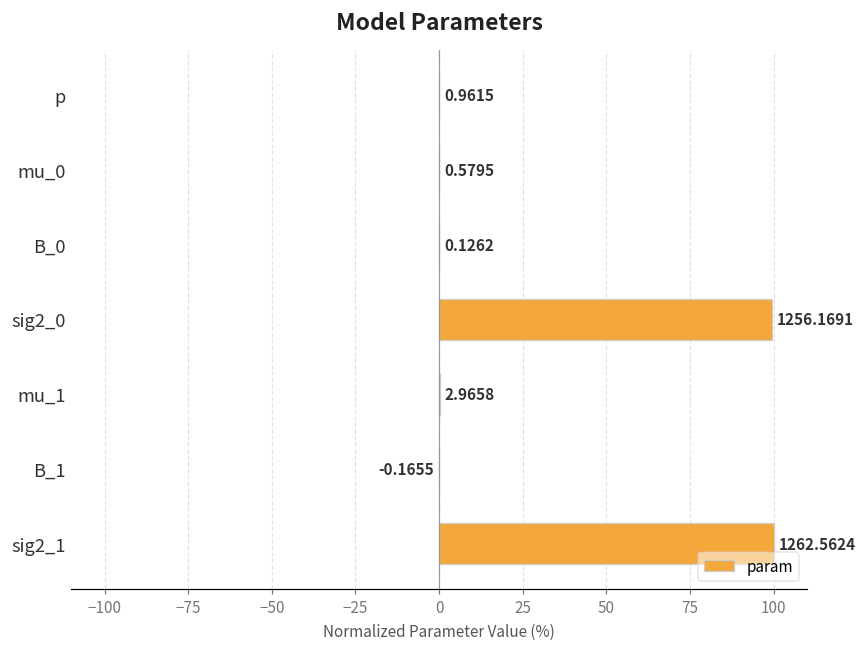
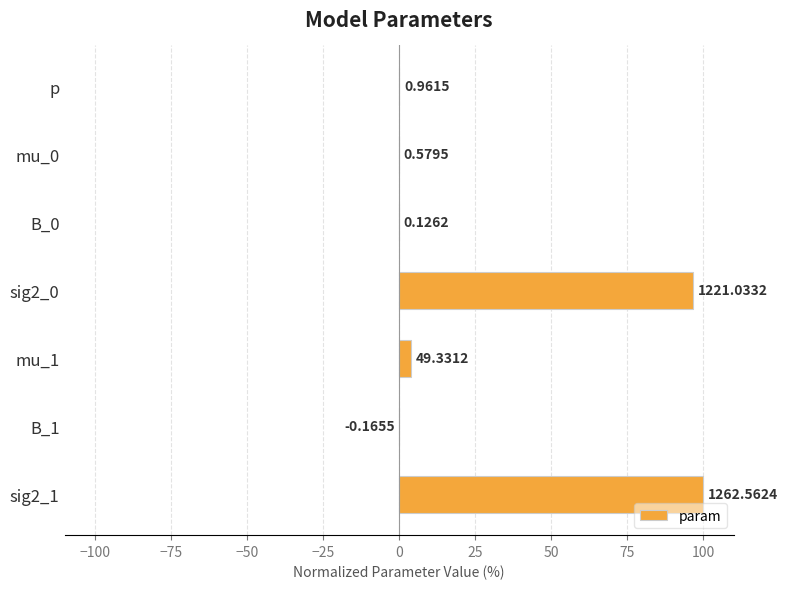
  {
-   "sig2_0": 1256.1691,
-   "mu_1": 2.9658
+   "sig2_0": 1221.0332,
+   "mu_1": 49.3312
  }
